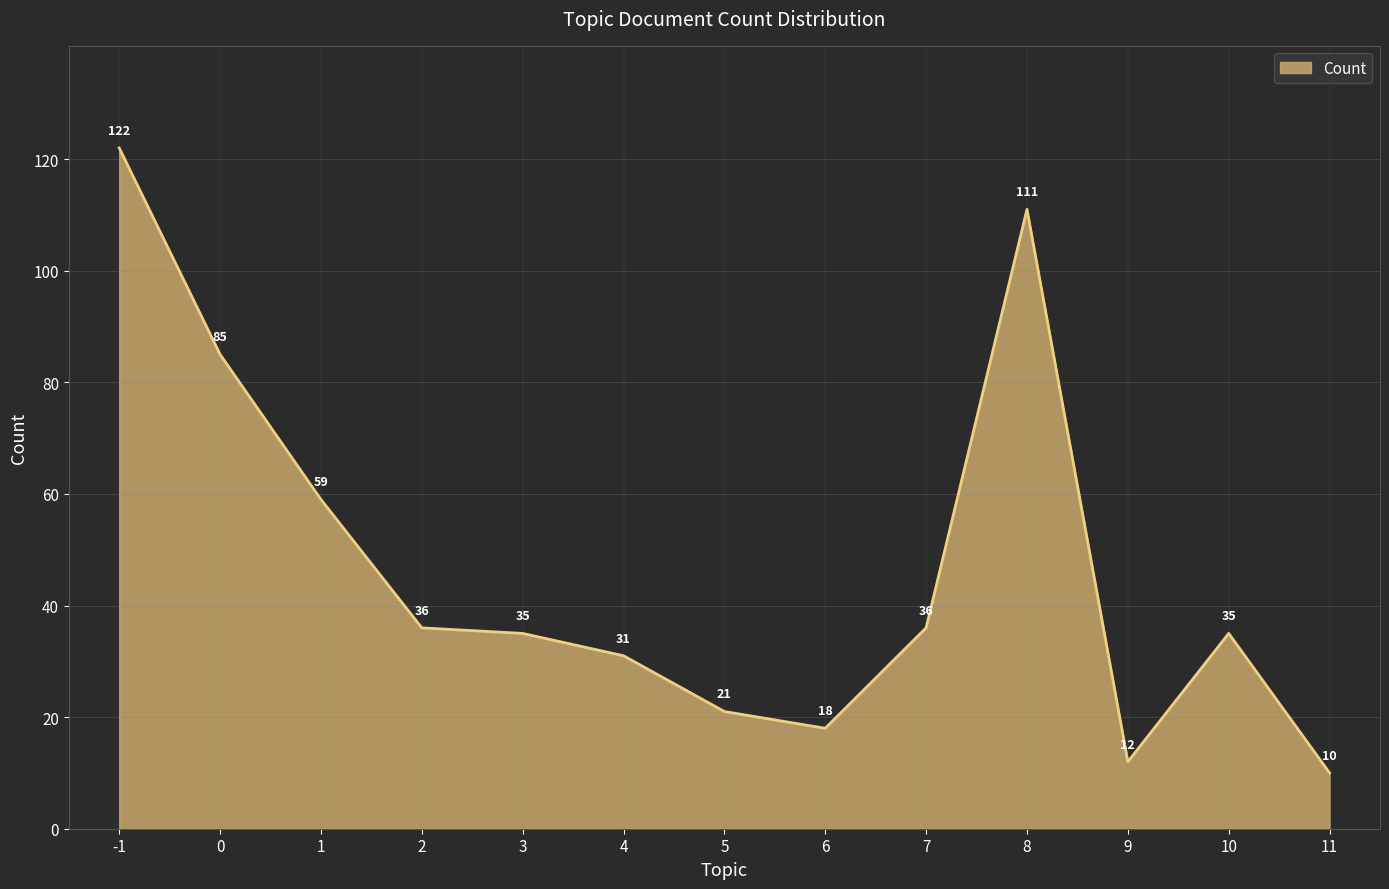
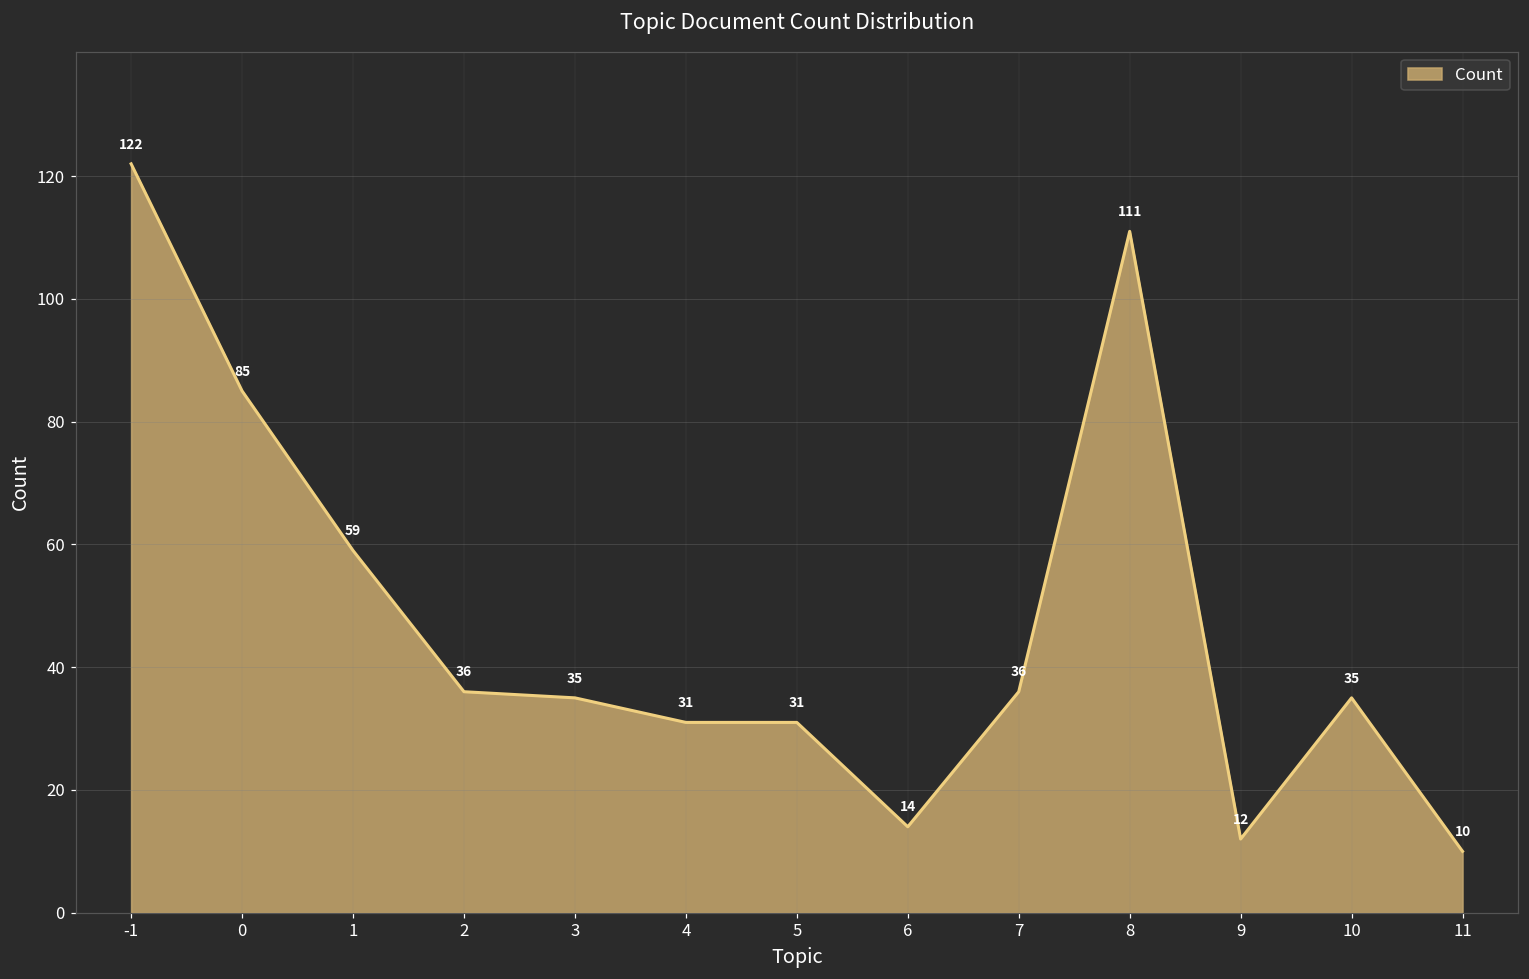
  {
    "-1": 122,
    "0": 85,
    "1": 59,
    "2": 36,
    "3": 35,
    "4": 31,
-   "5": 21,
-   "6": 18,
+   "5": 31,
+   "6": 14,
    "7": 36,
    "8": 111,
    "9": 12,
    "10": 35,
    "11": 10
  }
